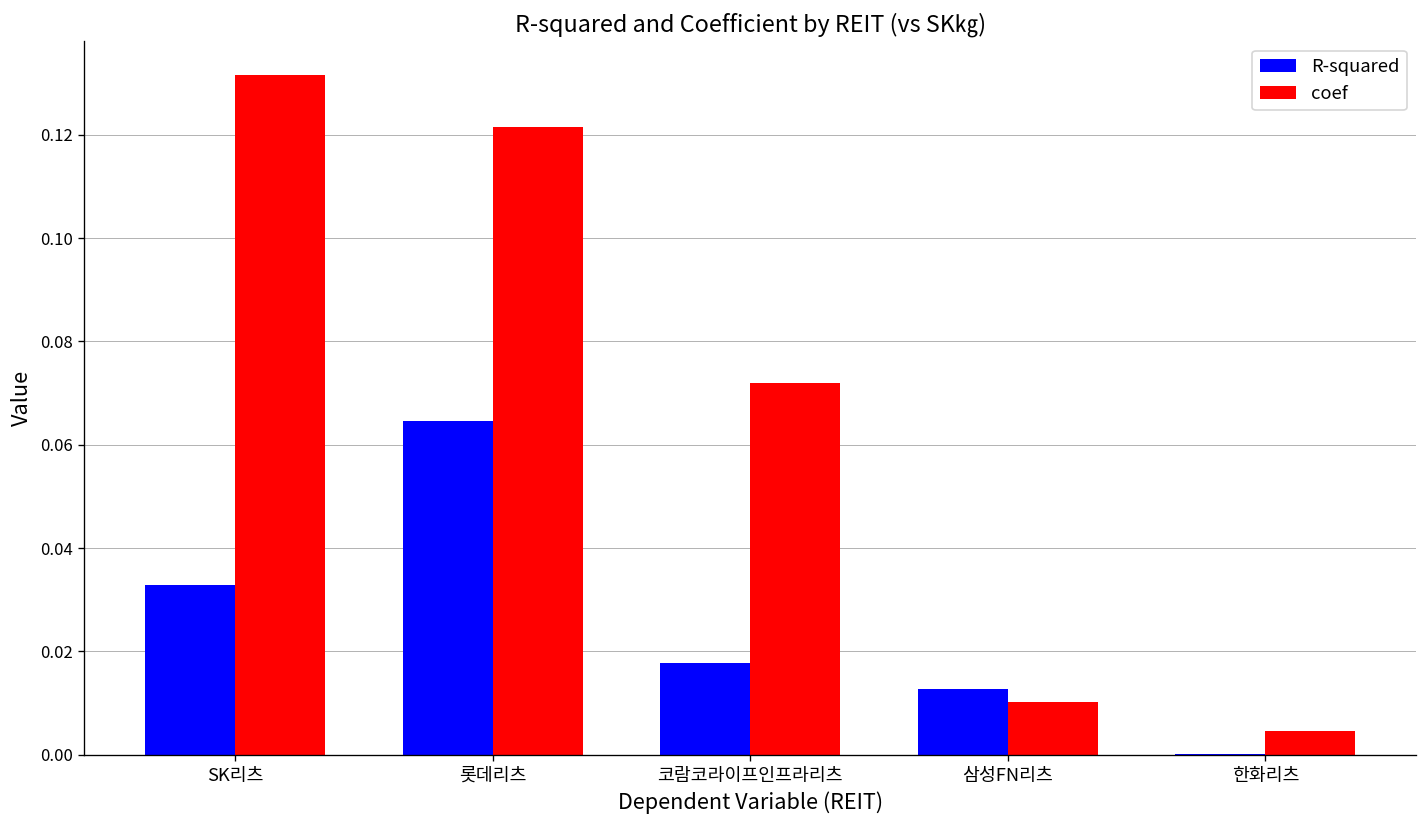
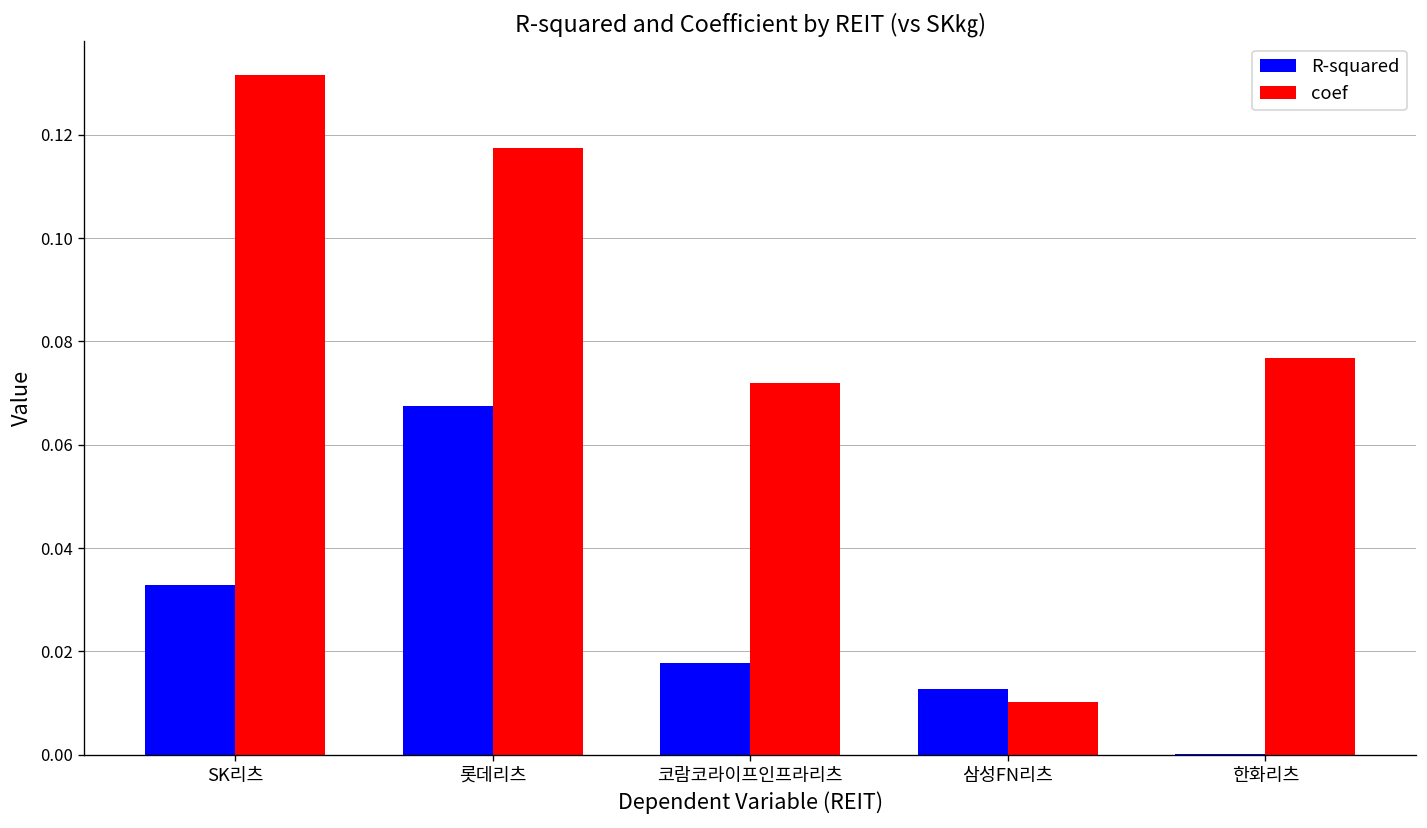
  {
    "R-squared": {
      "SK리츠": 0.033,
-     "롯데리츠": 0.065,
+     "롯데리츠": 0.068,
      "코람코라이프인프라리츠": 0.018,
      "삼성FN리츠": 0.013
    },
    "coef": {
      "SK리츠": 0.131,
-     "롯데리츠": 0.122,
+     "롯데리츠": 0.117,
      "코람코라이프인프라리츠": 0.072,
      "삼성FN리츠": 0.010,
-     "한화리츠": 0.005
+     "한화리츠": 0.077
    }
  }
